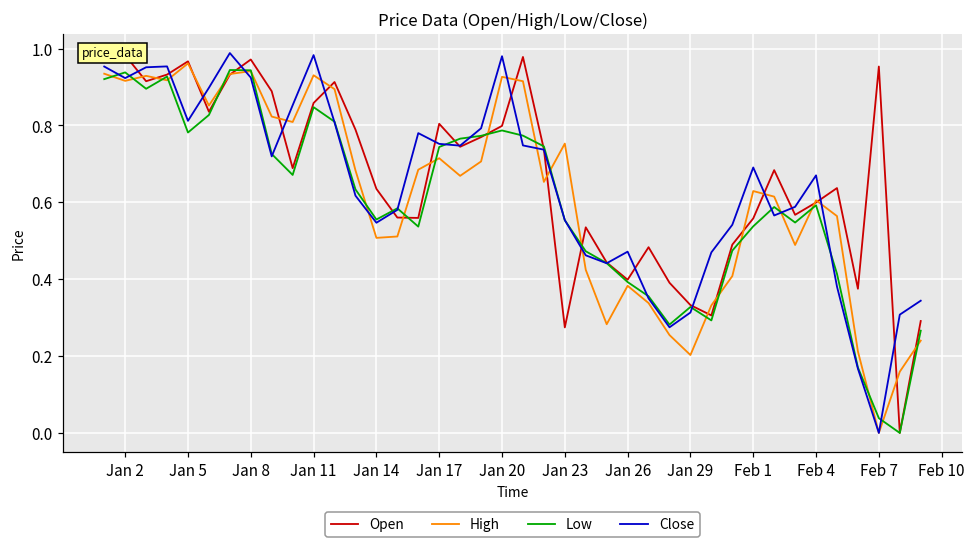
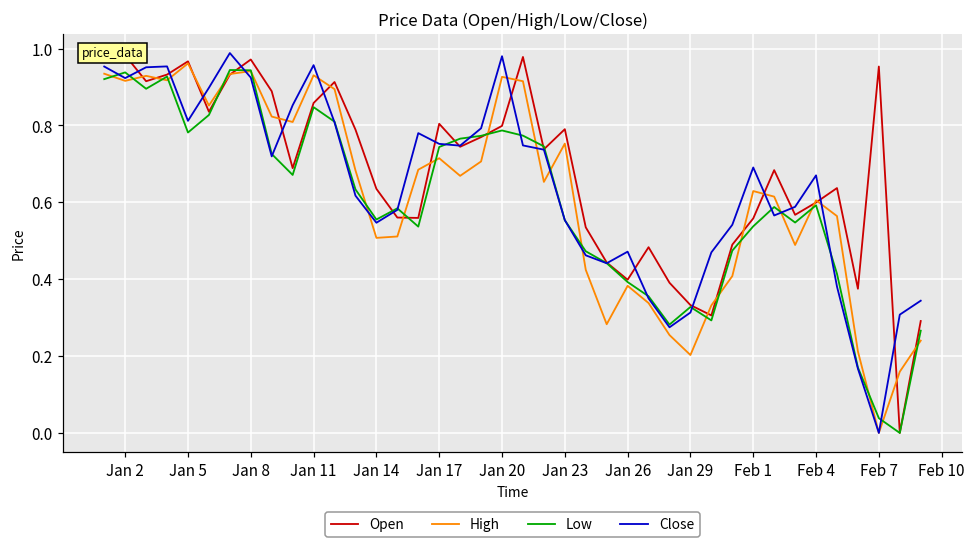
  {
    "Open": {
      "Jan 8": 0.97,
      "Jan 11": 0.86,
      "Jan 14": 0.64,
      "Jan 17": 0.80,
      "Jan 20": 0.80,
-     "Jan 23": 0.27,
+     "Jan 23": 0.79,
      "Feb 1": 0.56,
      "Feb 7": 0.95
    },
    "High": {
      "Jan 11": 0.93,
      "Jan 14": 0.51,
      "Jan 17": 0.71,
      "Jan 20": 0.93,
      "Jan 23": 0.75,
      "Jan 26": 0.38,
      "Jan 29": 0.20,
      "Feb 1": 0.63
    },
    "Low": {
      "Jan 2": 0.94,
      "Jan 5": 0.78,
      "Jan 11": 0.85,
      "Jan 14": 0.56,
      "Jan 17": 0.74,
      "Jan 20": 0.79,
      "Feb 1": 0.54,
      "Feb 7": 0.04
    },
    "Close": {
      "Jan 5": 0.81,
      "Jan 8": 0.92,
-     "Jan 11": 0.98,
+     "Jan 11": 0.96,
      "Jan 14": 0.55,
      "Jan 17": 0.75,
      "Jan 20": 0.98,
      "Jan 26": 0.47,
      "Jan 29": 0.31,
      "Feb 1": 0.69,
      "Feb 4": 0.67
    }
  }
